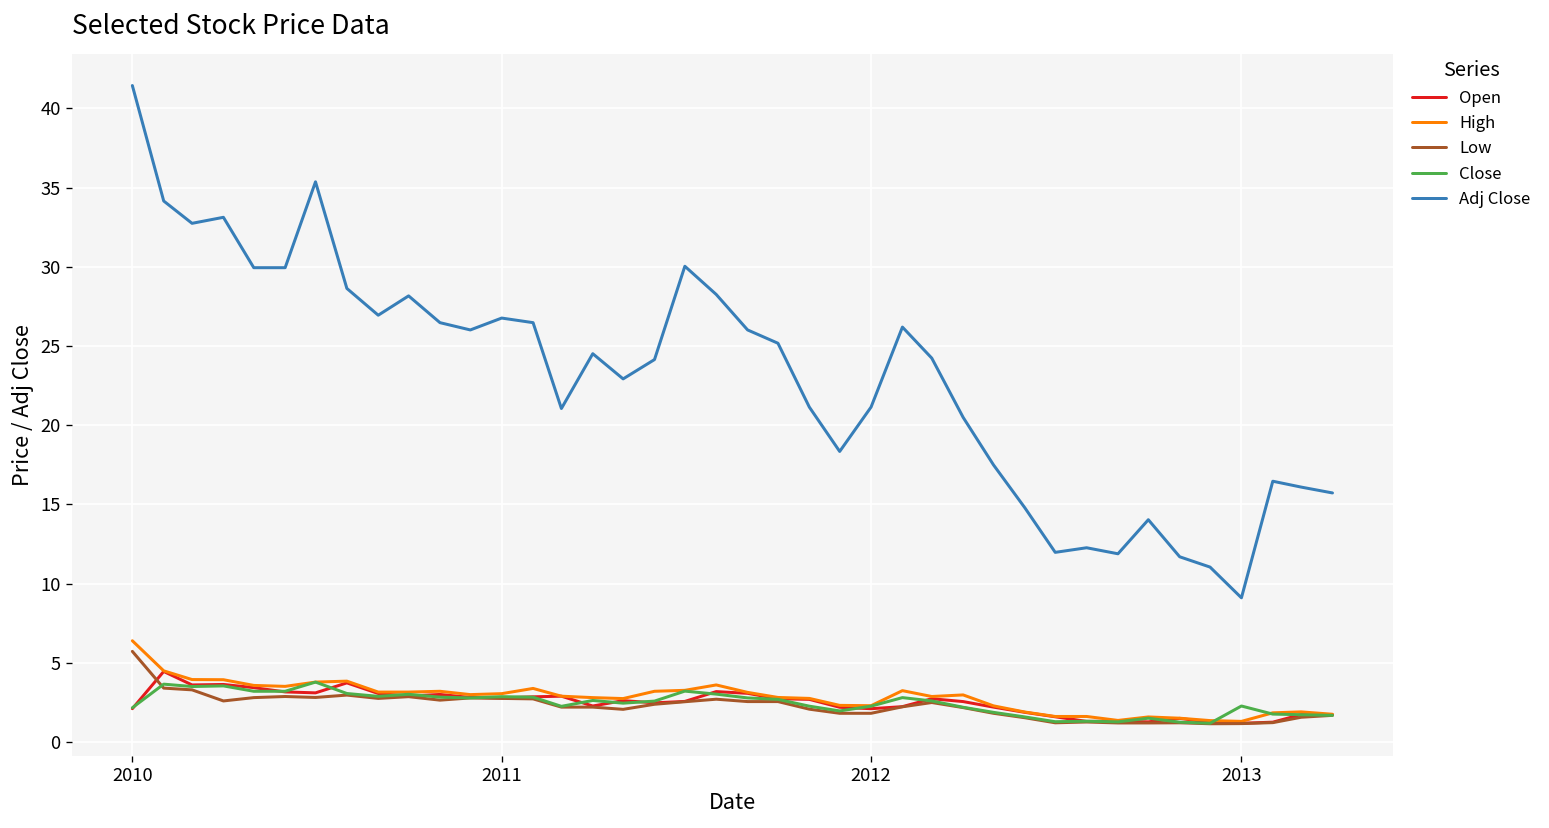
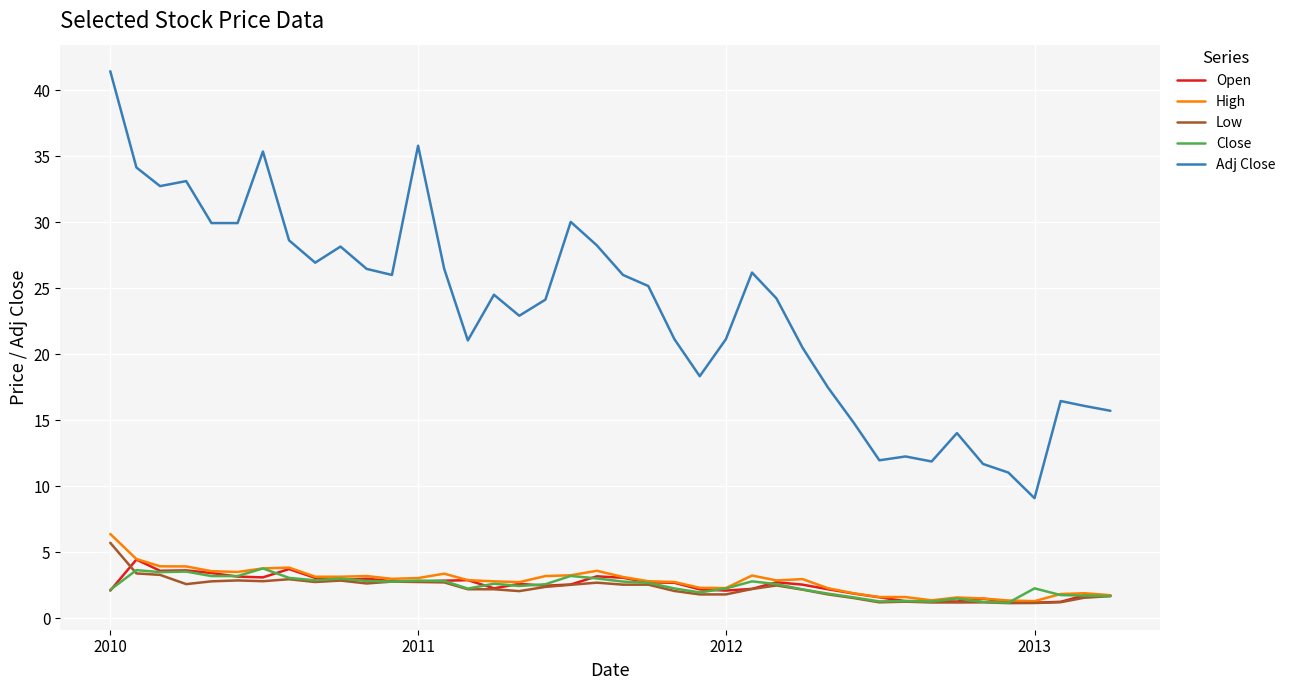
  {
    "High": {
      "2010": 6.4,
      "2011": 3.1
    },
    "Low": {
      "2010": 5.7,
      "2012": 1.8
    },
    "Close": {
      "2013": 2.3
    },
    "Adj Close": {
      "2010": 41.4,
-     "2011": 26.8,
+     "2011": 35.8,
      "2012": 21.1,
      "2013": 9.1
    }
  }
